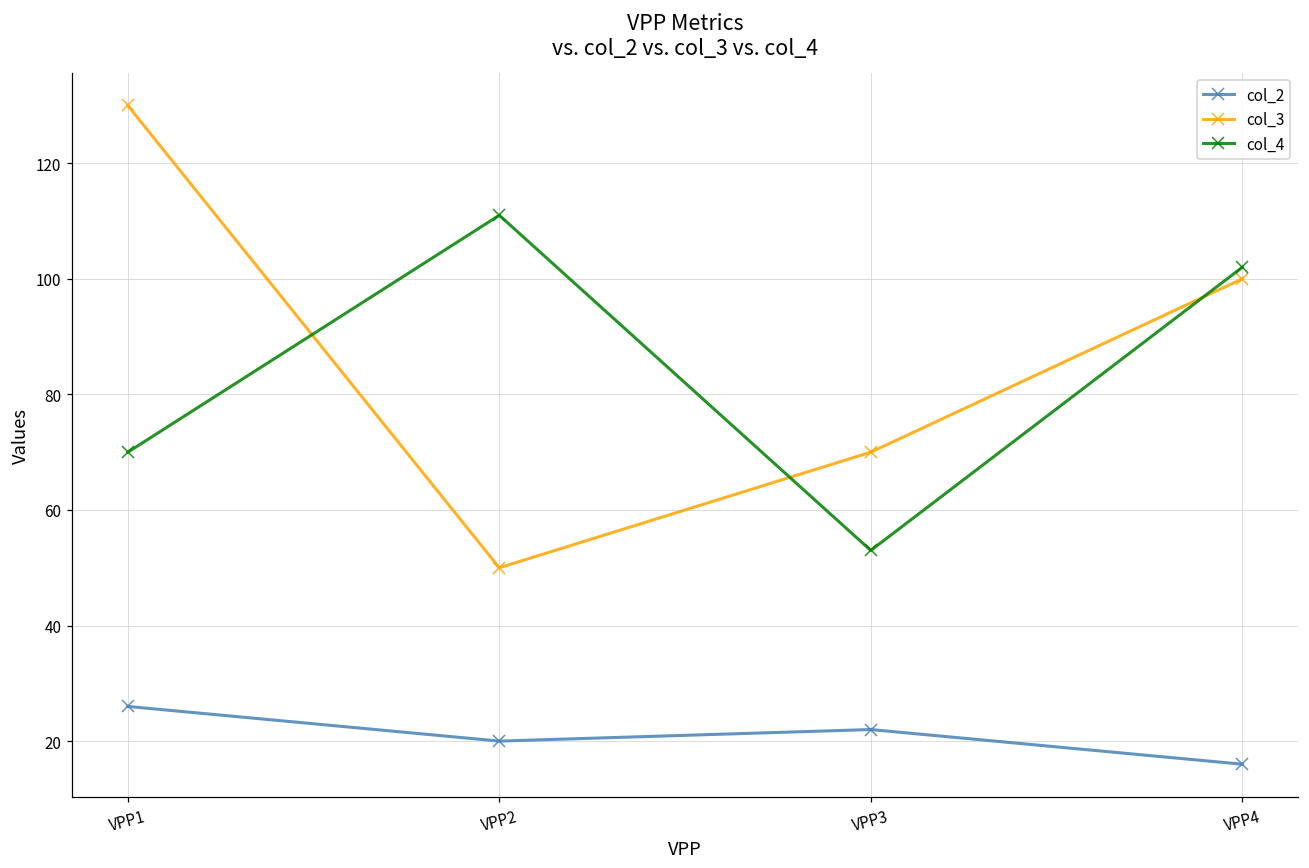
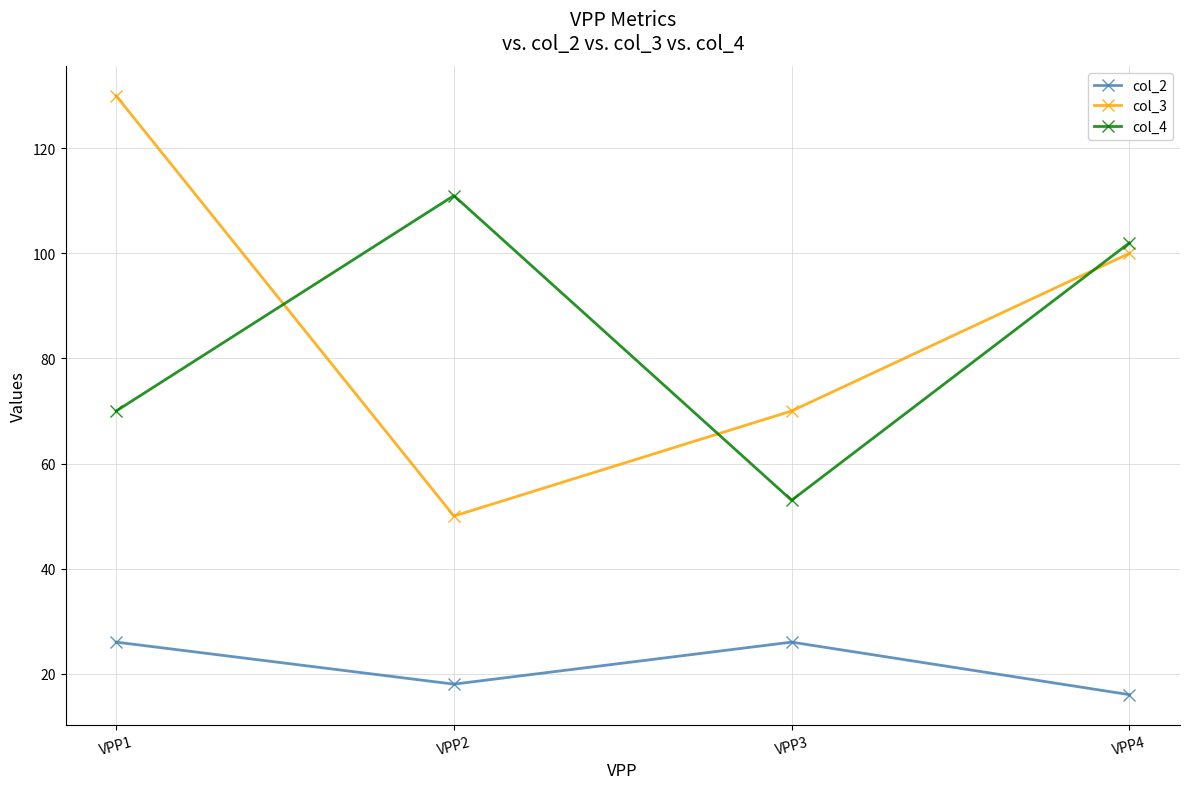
  {
    "col_2": {
      "VPP1": 26,
-     "VPP2": 20,
-     "VPP3": 22,
+     "VPP2": 18,
+     "VPP3": 26,
      "VPP4": 16
    },
    "col_3": {
      "VPP1": 130,
      "VPP2": 50,
      "VPP3": 70,
      "VPP4": 100
    },
    "col_4": {
      "VPP1": 70,
      "VPP2": 111,
      "VPP3": 53,
      "VPP4": 102
    }
  }
